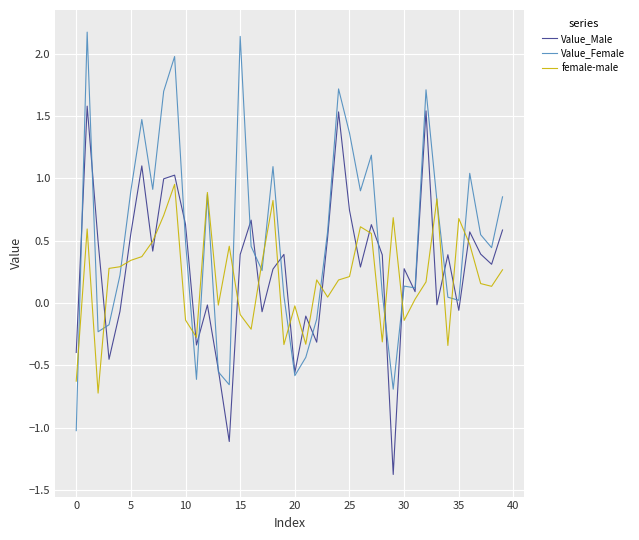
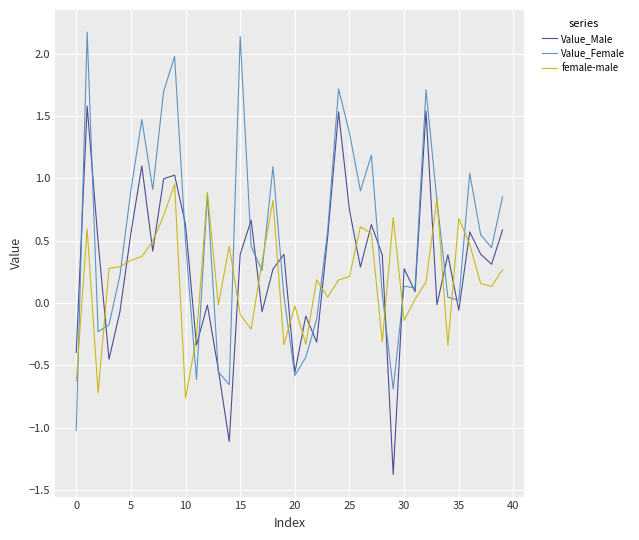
  {
    "Value_Male": {
      "0": -0.40,
      "5": 0.56,
      "10": 0.63,
      "15": 0.39,
      "20": -0.56,
      "25": 0.74,
      "30": 0.27,
      "35": -0.06
    },
    "Value_Female": {
      "0": -1.02,
      "5": 0.90,
      "10": 0.49,
      "15": 2.14,
      "20": -0.58,
      "25": 1.36,
      "30": 0.14,
      "35": 0.02
    },
    "female-male": {
      "0": -0.63,
      "5": 0.34,
-     "10": -0.14,
+     "10": -0.76,
      "15": -0.09,
      "20": -0.02,
      "25": 0.21,
      "30": -0.14,
      "35": 0.68
    }
  }
